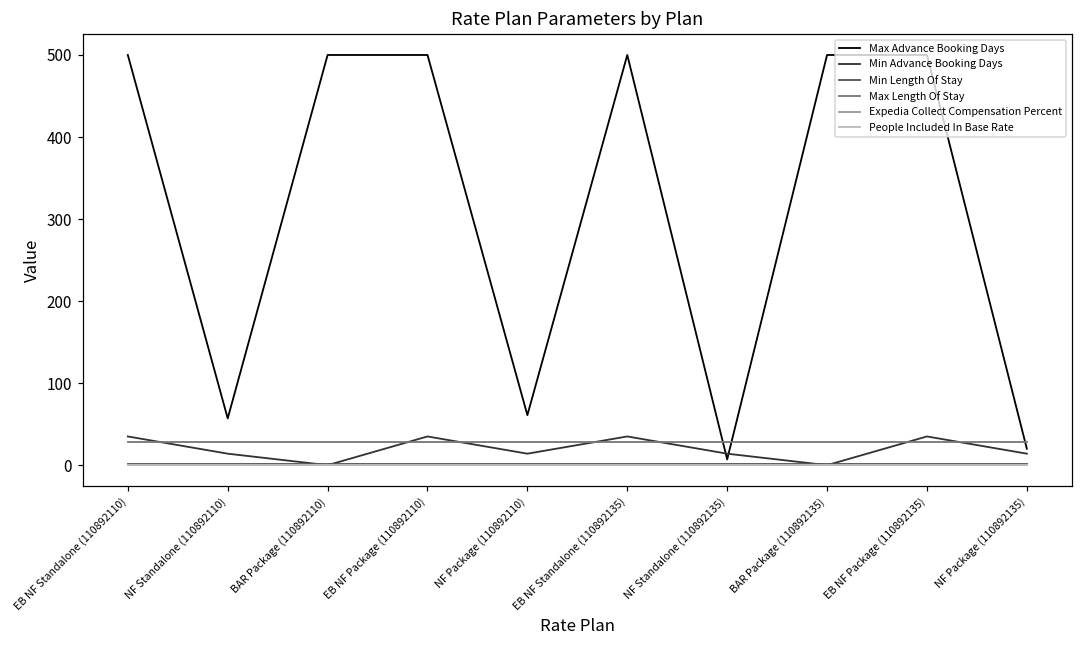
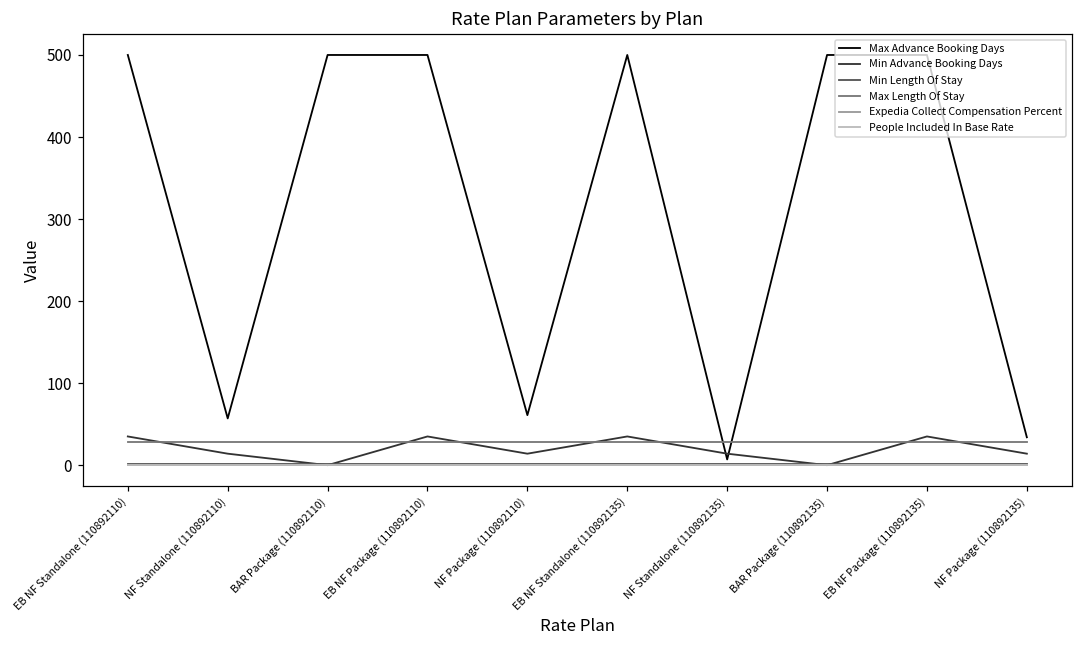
  {
    "Max Advance Booking Days": {
      "EB NF Standalone (110892110)": 500,
      "NF Standalone (110892110)": 60,
      "BAR Package (110892110)": 500,
      "EB NF Package (110892110)": 500,
      "NF Package (110892110)": 60,
      "EB NF Standalone (110892135)": 500,
      "NF Standalone (110892135)": 10,
      "BAR Package (110892135)": 500,
-     "NF Package (110892135)": 20
+     "NF Package (110892135)": 30
    }
  }
